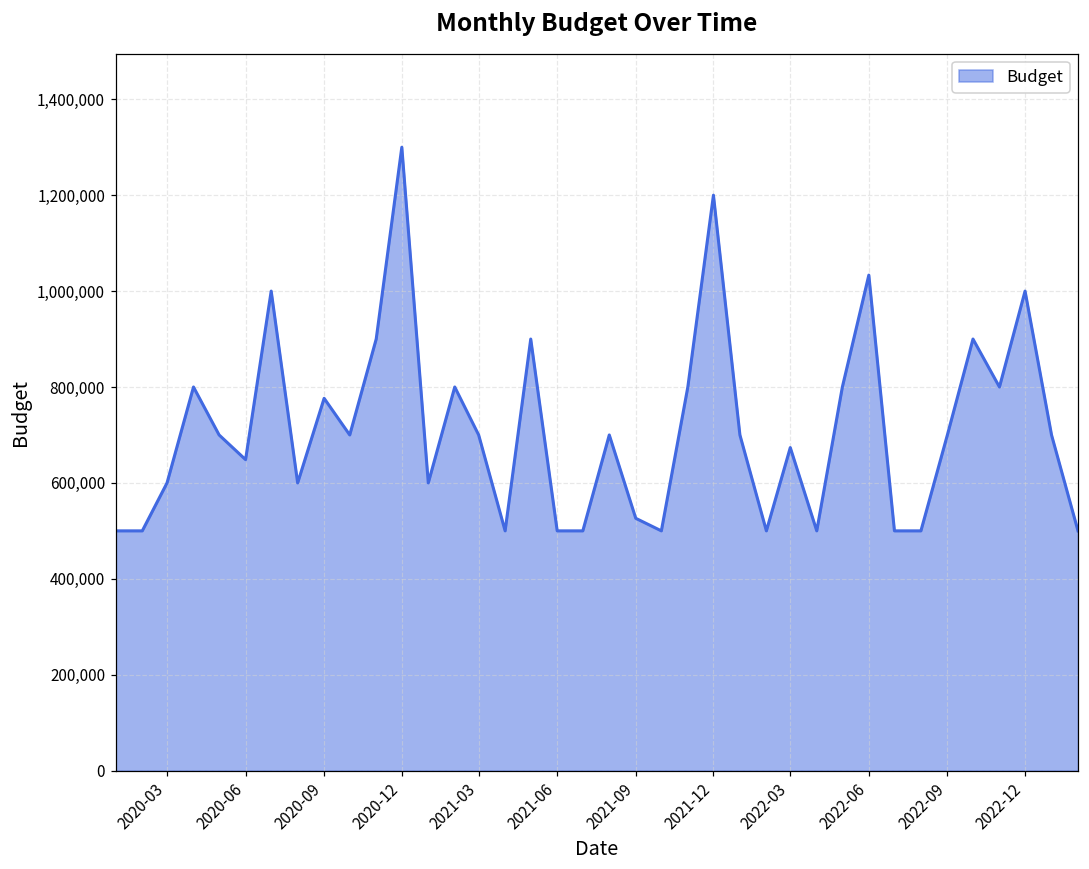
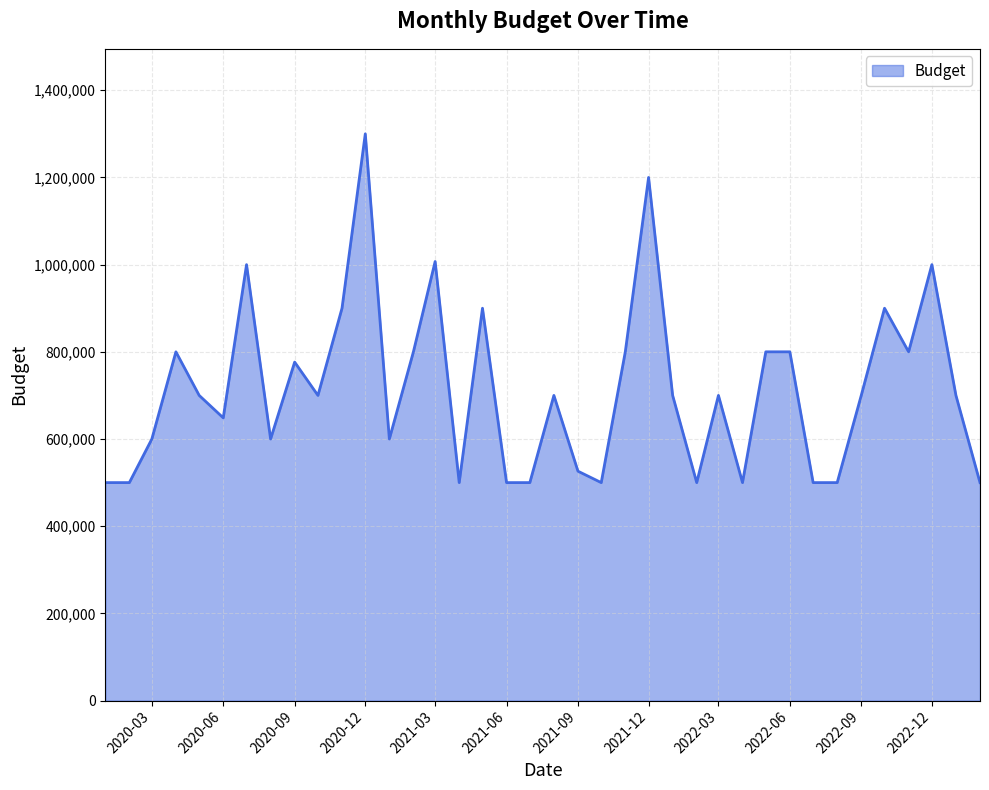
  {
    "2020-03": "600,000",
    "2020-06": "650,000",
    "2020-09": "780,000",
    "2020-12": "1,300,000",
-   "2021-03": "700,000",
+   "2021-03": "1,010,000",
    "2021-06": "500,000",
    "2021-09": "530,000",
    "2021-12": "1,200,000",
-   "2022-03": "670,000",
-   "2022-06": "1,030,000",
+   "2022-03": "700,000",
+   "2022-06": "800,000",
    "2022-09": "700,000",
    "2022-12": "1,000,000"
  }
